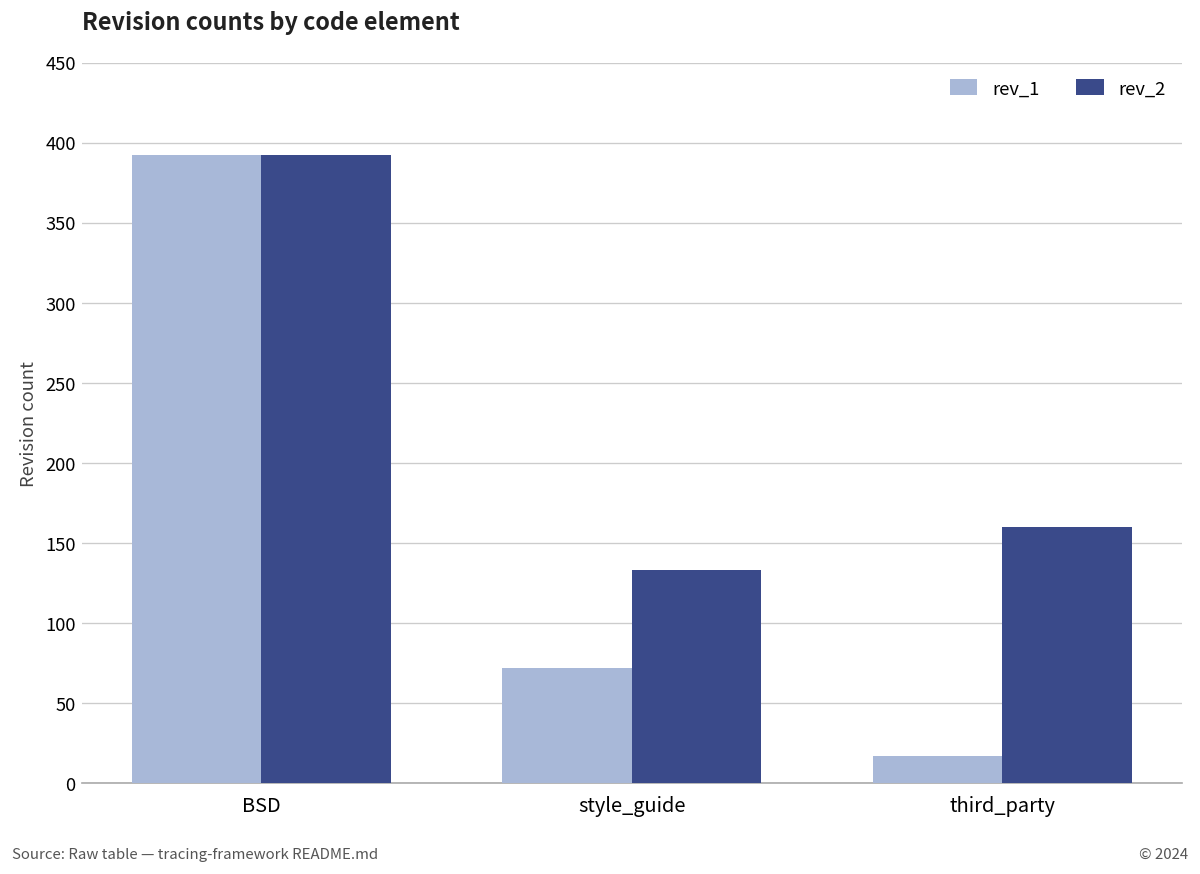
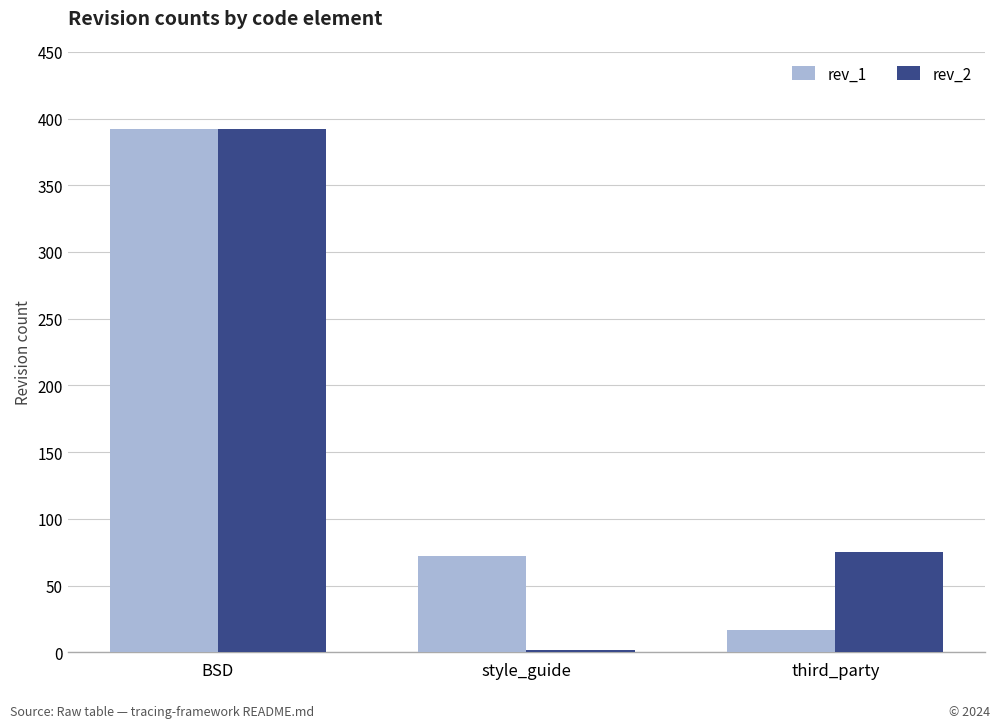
  {
    "rev_1": {
      "BSD": 392,
      "style_guide": 72,
      "third_party": 17
    },
    "rev_2": {
      "BSD": 392,
-     "style_guide": 133,
-     "third_party": 160
+     "style_guide": 2,
+     "third_party": 75
    }
  }
